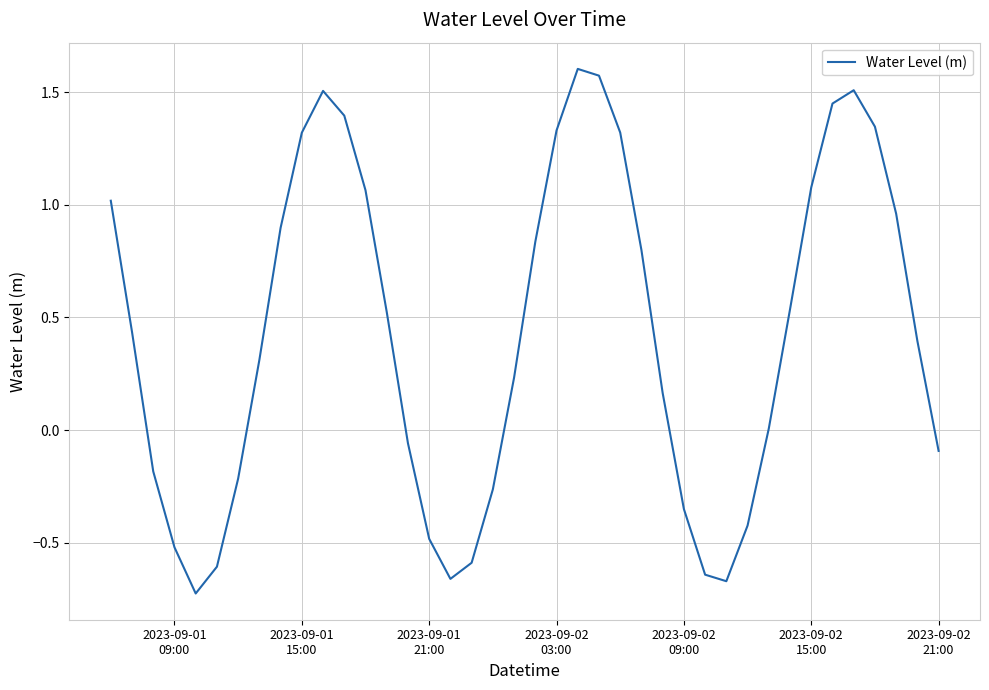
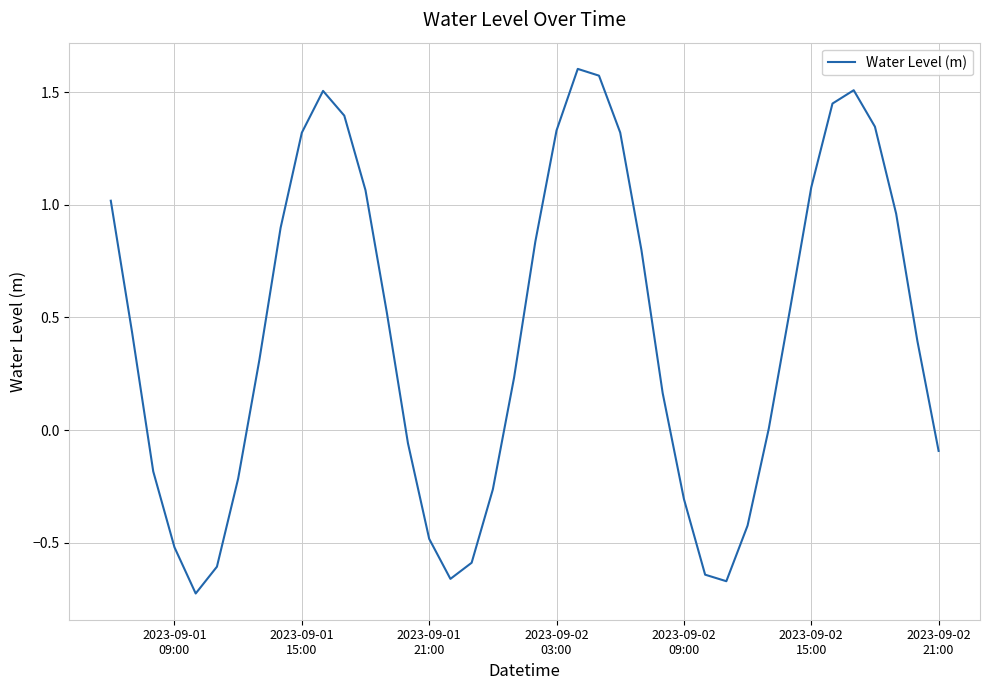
  {
    "2023-09-01 09:00": -0.52,
    "2023-09-01 15:00": 1.32,
    "2023-09-01 21:00": -0.48,
    "2023-09-02 03:00": 1.33,
-   "2023-09-02 09:00": -0.35,
+   "2023-09-02 09:00": -0.30,
    "2023-09-02 15:00": 1.08,
    "2023-09-02 21:00": -0.09
  }
